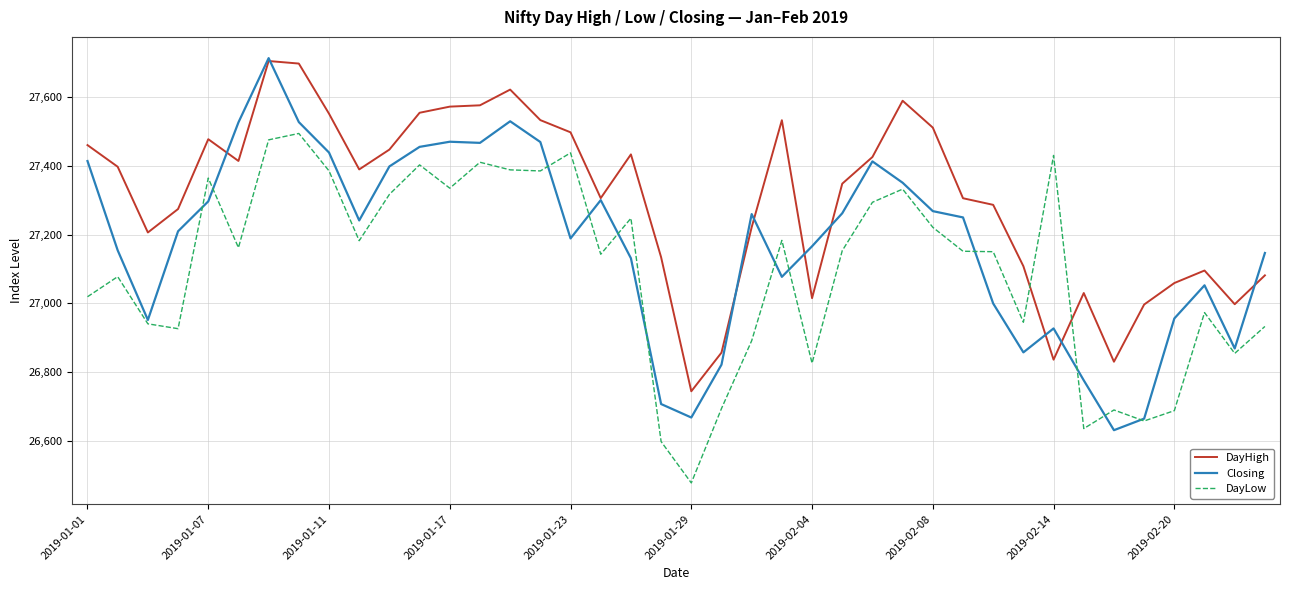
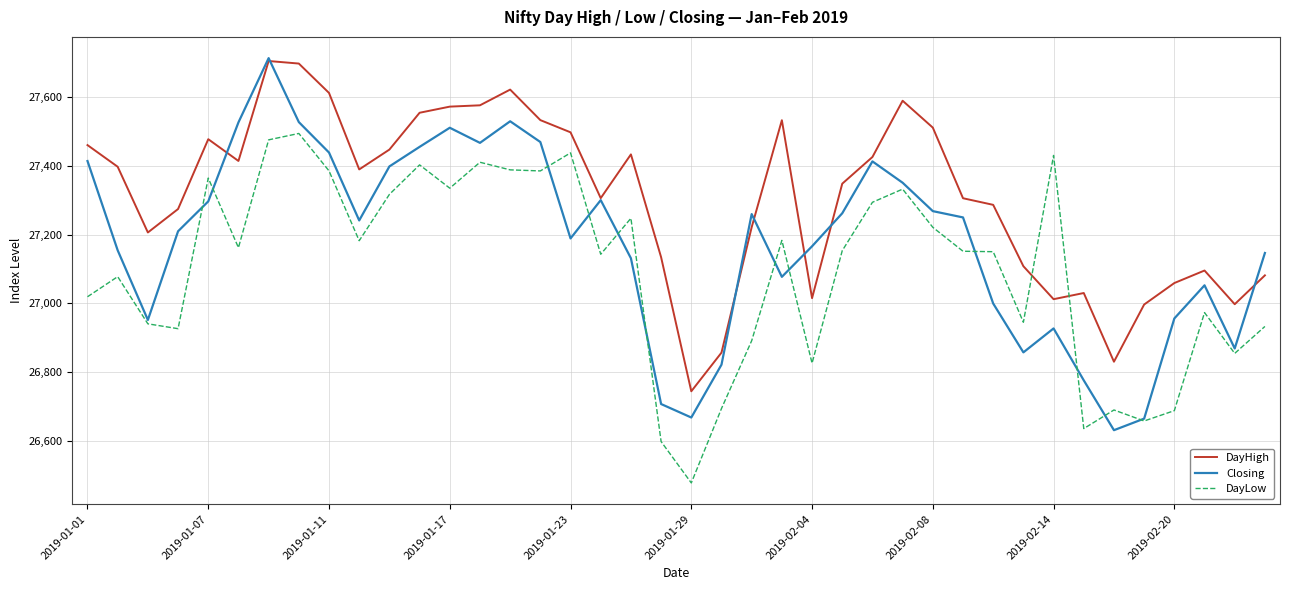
  {
    "DayHigh": {
      "2019-01-01": "27,460",
      "2019-01-07": "27,480",
-     "2019-01-11": "27,550",
+     "2019-01-11": "27,610",
      "2019-01-17": "27,570",
      "2019-01-23": "27,500",
      "2019-01-29": "26,740",
      "2019-02-04": "27,010",
      "2019-02-08": "27,510",
-     "2019-02-14": "26,840",
+     "2019-02-14": "27,010",
      "2019-02-20": "27,060"
    },
    "Closing": {
      "2019-01-01": "27,410",
      "2019-01-07": "27,300",
      "2019-01-11": "27,440",
-     "2019-01-17": "27,470",
+     "2019-01-17": "27,510",
      "2019-01-23": "27,190",
      "2019-01-29": "26,670",
      "2019-02-04": "27,170",
      "2019-02-08": "27,270",
      "2019-02-14": "26,930",
      "2019-02-20": "26,960"
    },
    "DayLow": {
      "2019-01-01": "27,020",
      "2019-01-07": "27,360",
      "2019-01-11": "27,390",
      "2019-01-17": "27,340",
      "2019-01-23": "27,440",
      "2019-01-29": "26,480",
      "2019-02-04": "26,830",
      "2019-02-08": "27,220",
      "2019-02-14": "27,430",
      "2019-02-20": "26,690"
    }
  }
